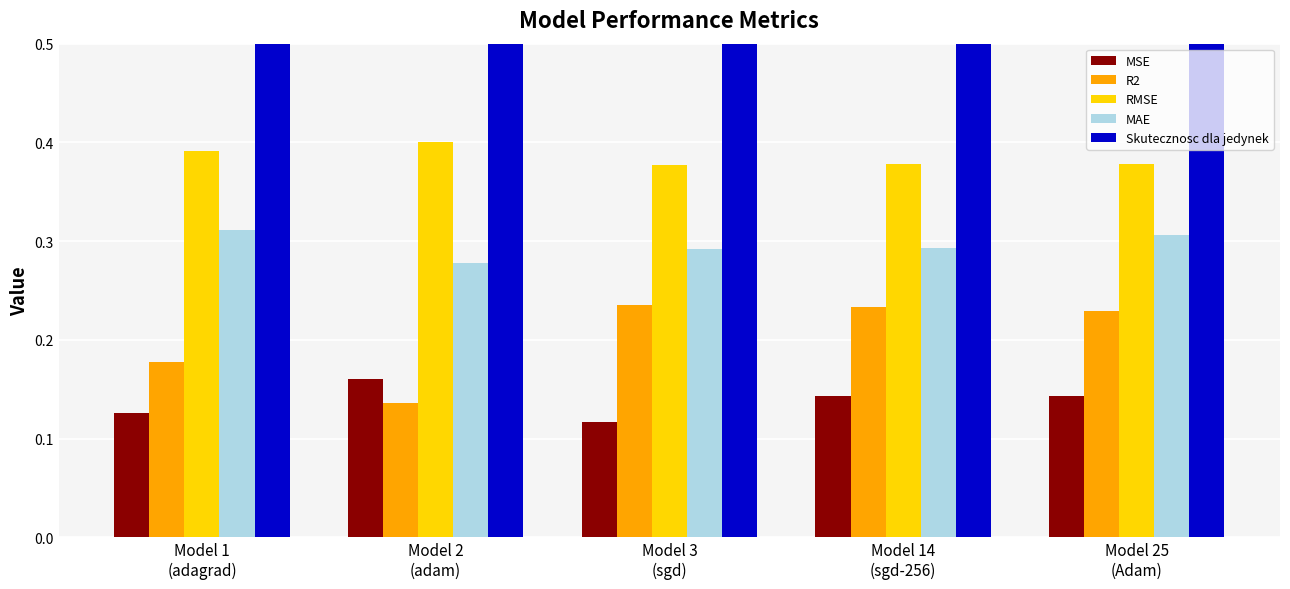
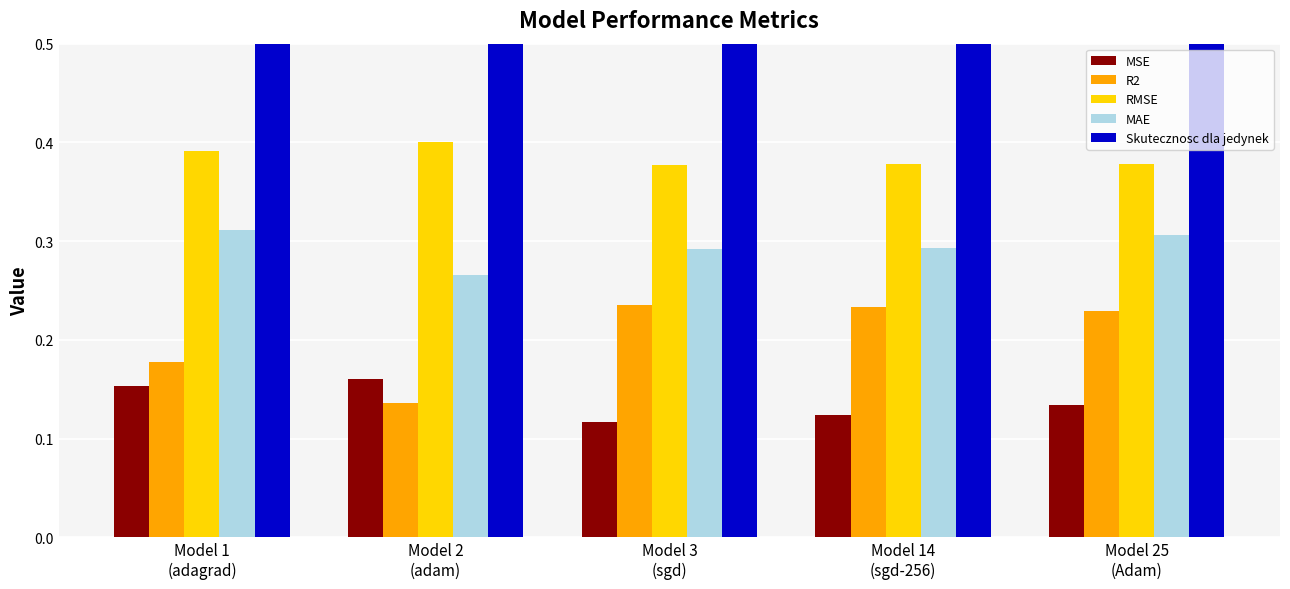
  {
    "MSE": {
-     "Model 1 (adagrad)": 0.13,
+     "Model 1 (adagrad)": 0.15,
      "Model 2 (adam)": 0.16,
      "Model 3 (sgd)": 0.12,
-     "Model 14 (sgd-256)": 0.14,
-     "Model 25 (Adam)": 0.14
+     "Model 14 (sgd-256)": 0.12,
+     "Model 25 (Adam)": 0.13
    },
    "MAE": {
      "Model 1 (adagrad)": 0.31,
-     "Model 2 (adam)": 0.28,
+     "Model 2 (adam)": 0.27,
      "Model 3 (sgd)": 0.29,
      "Model 14 (sgd-256)": 0.29,
      "Model 25 (Adam)": 0.31
    }
  }
